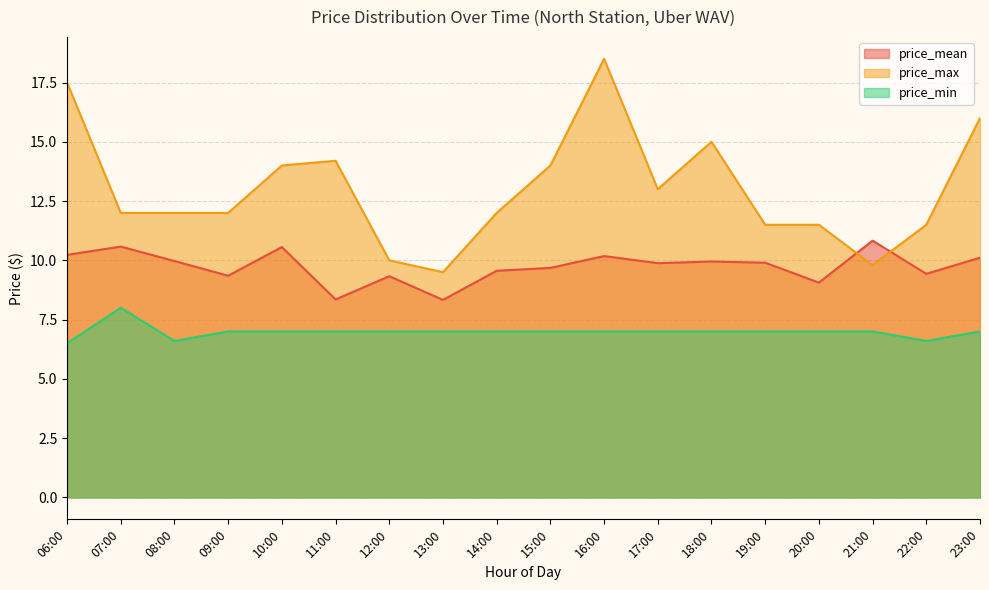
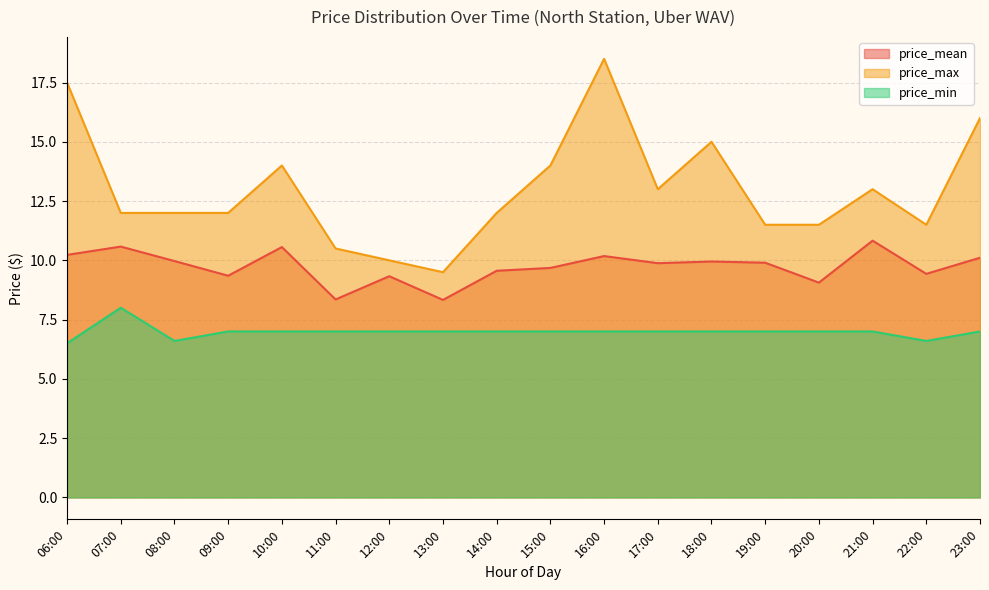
  {
    "price_mean": {
      "06:00": 10.2,
      "07:00": 10.6,
      "08:00": 10.0,
      "09:00": 9.4,
      "10:00": 10.6,
      "11:00": 8.4,
      "12:00": 9.3,
      "13:00": 8.3,
      "14:00": 9.6,
      "15:00": 9.7,
      "16:00": 10.2,
      "17:00": 9.9,
      "18:00": 10.0,
      "19:00": 9.9,
      "20:00": 9.1,
      "21:00": 10.8,
      "22:00": 9.4,
      "23:00": 10.1
    },
    "price_max": {
      "06:00": 17.5,
      "07:00": 12.0,
      "08:00": 12.0,
      "09:00": 12.0,
      "10:00": 14.0,
-     "11:00": 14.2,
+     "11:00": 10.5,
      "12:00": 10.0,
      "13:00": 9.5,
      "14:00": 12.0,
      "15:00": 14.0,
      "16:00": 18.5,
      "17:00": 13.0,
      "18:00": 15.0,
      "19:00": 11.5,
      "20:00": 11.5,
-     "21:00": 9.8,
+     "21:00": 13.0,
      "22:00": 11.5,
      "23:00": 16.0
    },
    "price_min": {
      "06:00": 6.5,
      "07:00": 8.0,
      "08:00": 6.6,
      "09:00": 7.0,
      "10:00": 7.0,
      "11:00": 7.0,
      "12:00": 7.0,
      "13:00": 7.0,
      "14:00": 7.0,
      "15:00": 7.0,
      "16:00": 7.0,
      "17:00": 7.0,
      "18:00": 7.0,
      "19:00": 7.0,
      "20:00": 7.0,
      "21:00": 7.0,
      "22:00": 6.6,
      "23:00": 7.0
    }
  }
